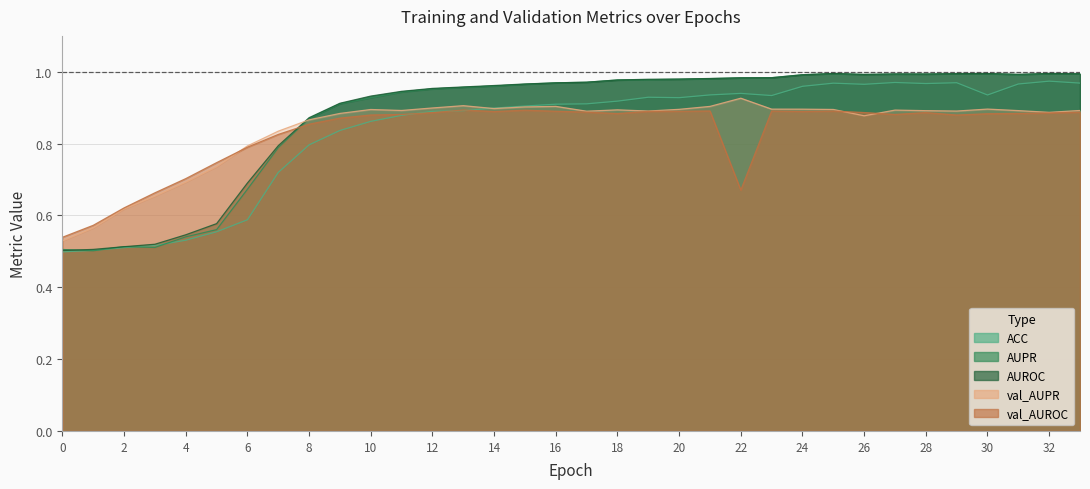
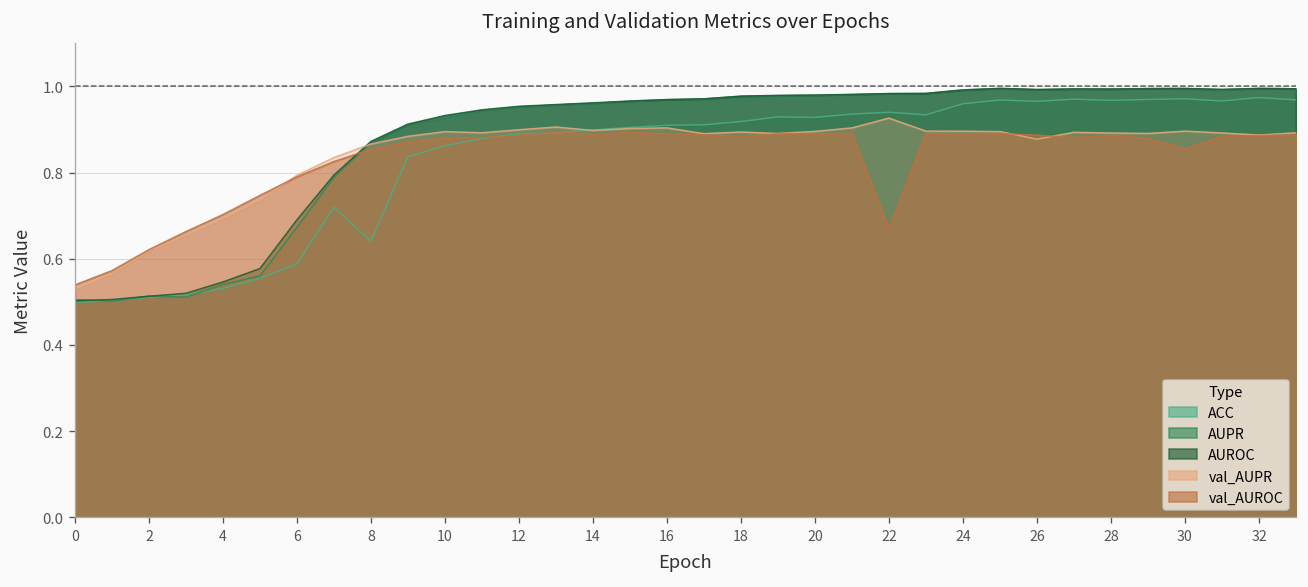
  {
    "ACC": {
      "4": 0.53,
      "6": 0.59,
-     "8": 0.80,
+     "8": 0.64,
      "10": 0.86,
      "18": 0.92,
      "20": 0.93,
      "22": 0.94,
      "24": 0.96,
      "26": 0.97,
      "28": 0.97,
-     "30": 0.94,
+     "30": 0.97,
      "32": 0.97
    },
    "val_AUPR": {
      "0": 0.53,
      "4": 0.69,
      "10": 0.90,
      "12": 0.90,
      "18": 0.89,
      "22": 0.93,
      "26": 0.88,
      "30": 0.90
    },
    "val_AUROC": {
      "0": 0.54,
      "4": 0.70,
      "8": 0.85,
      "10": 0.88,
      "14": 0.89,
      "16": 0.89,
      "18": 0.88,
      "22": 0.67,
      "26": 0.89,
-     "30": 0.88
+     "30": 0.86
    }
  }
